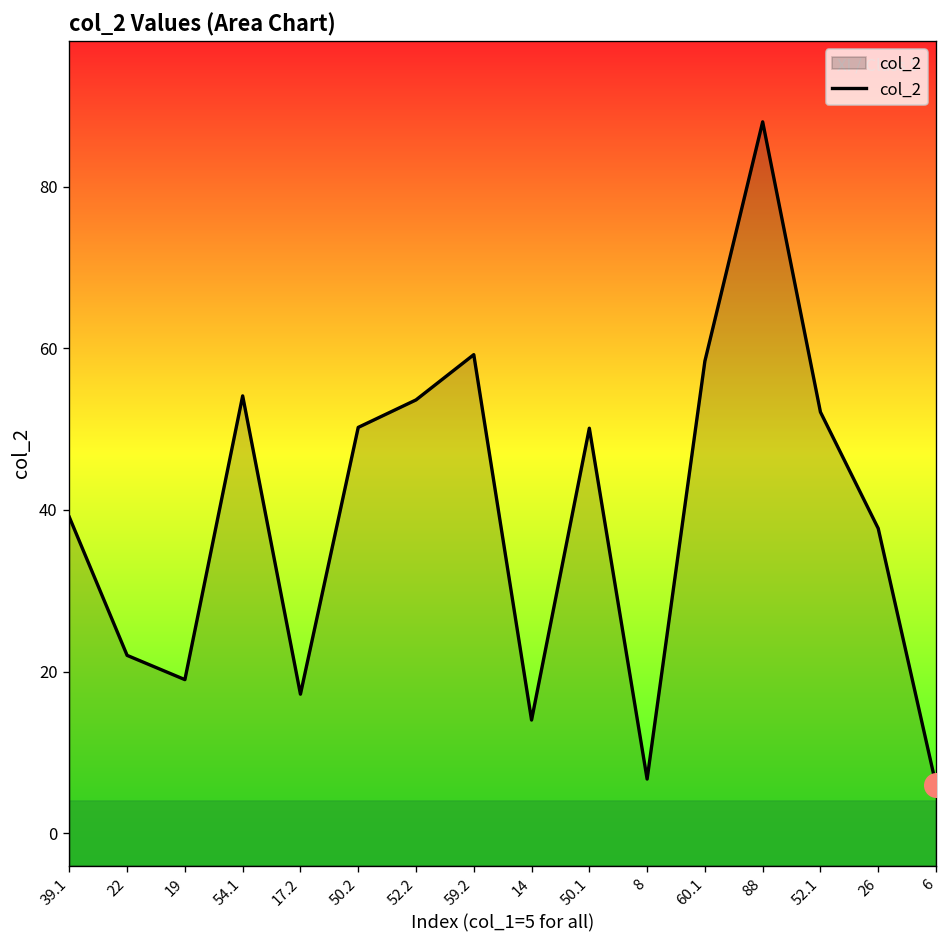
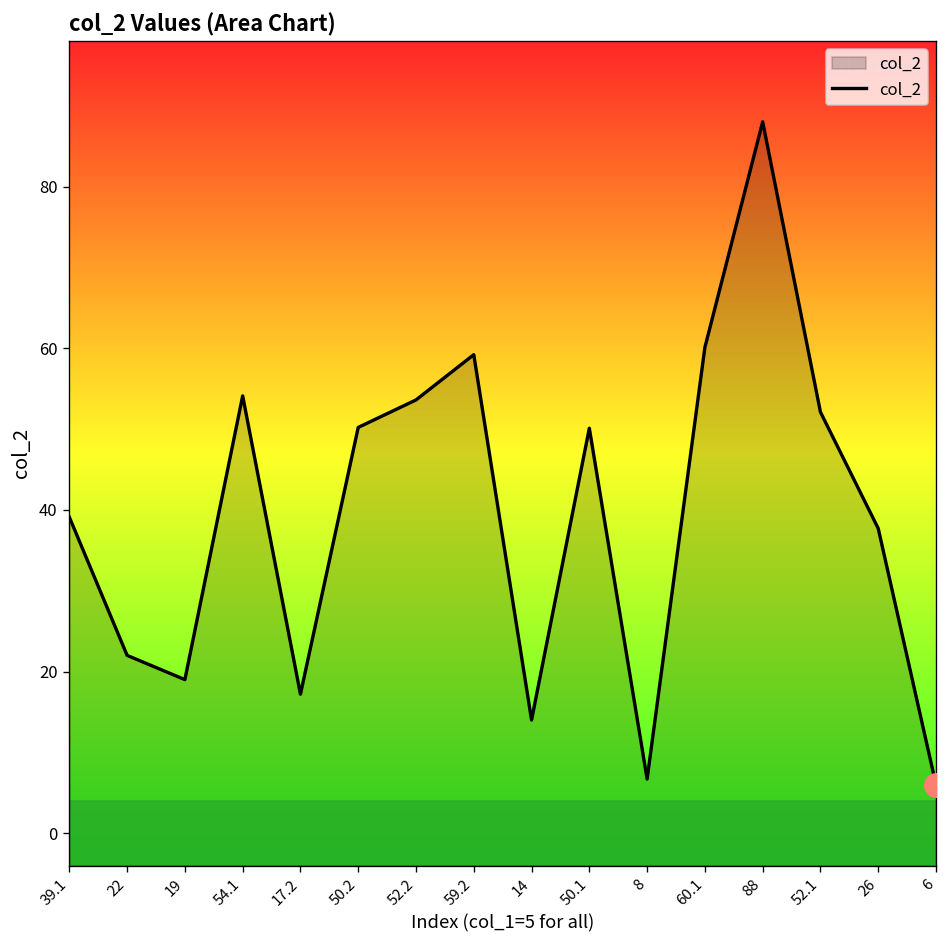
  {
    "col_2": {
      "39.1": 39,
      "22": 22,
      "19": 19,
      "54.1": 54,
      "17.2": 17,
      "50.2": 50,
      "52.2": 54,
      "59.2": 59,
      "14": 14,
      "50.1": 50,
      "8": 7,
-     "60.1": 58,
+     "60.1": 60,
      "88": 88,
      "52.1": 52,
      "26": 38
    }
  }
